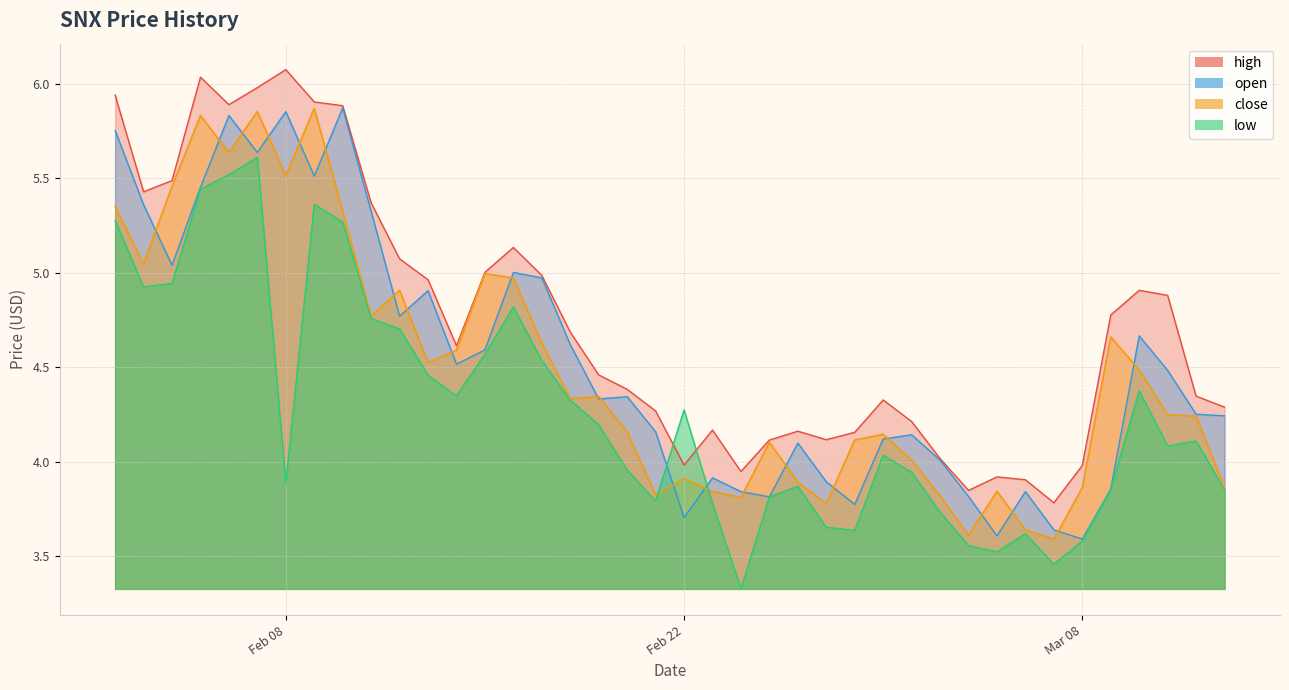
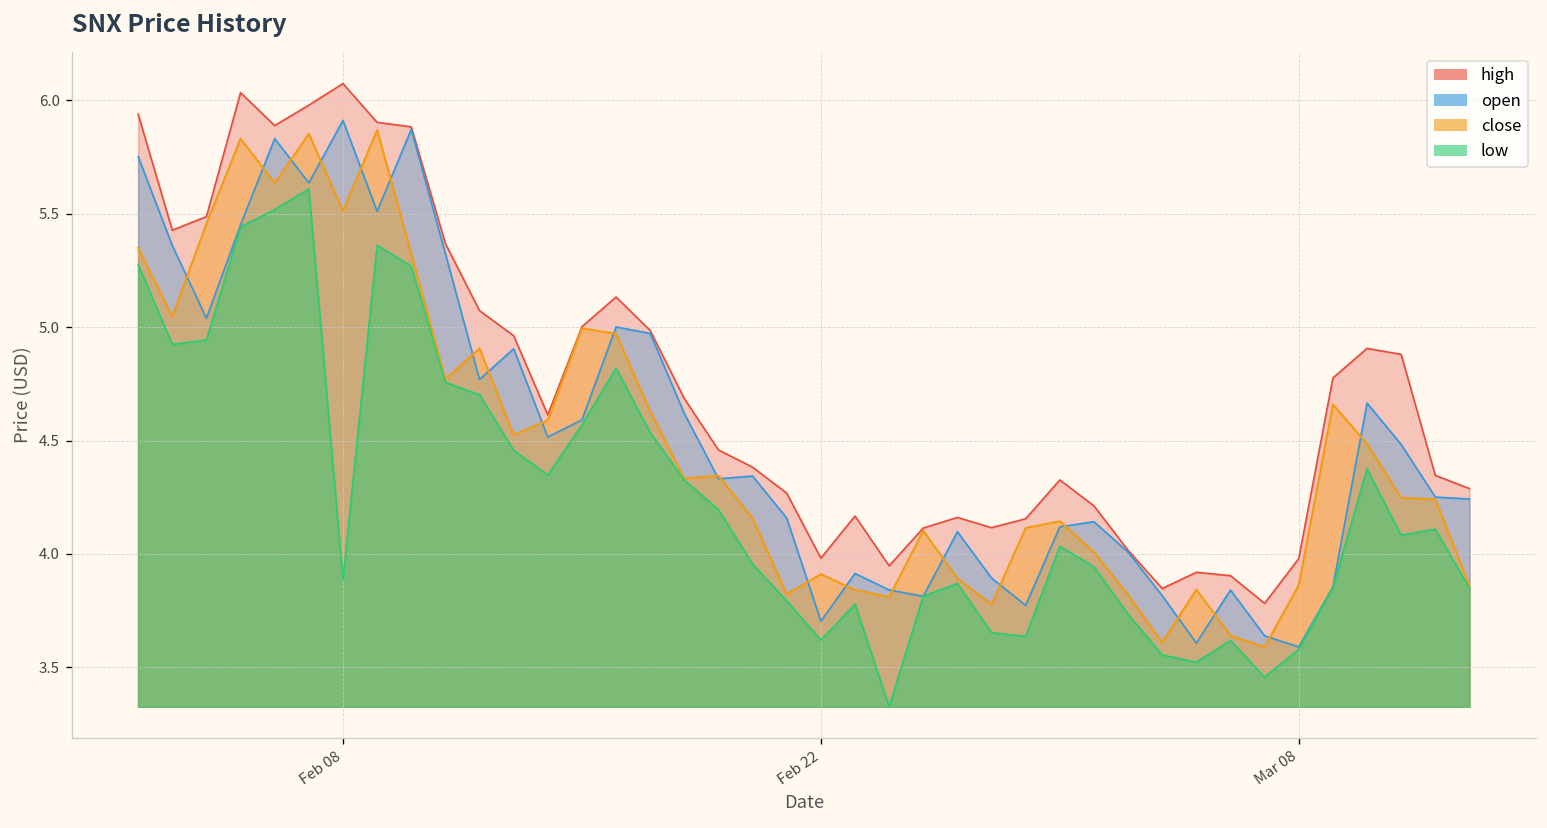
  {
    "open": {
-     "Feb 08": 5.85,
+     "Feb 08": 5.91,
      "Feb 22": 3.70
    },
    "low": {
      "Feb 08": 3.89,
-     "Feb 22": 4.27
+     "Feb 22": 3.62
    }
  }
